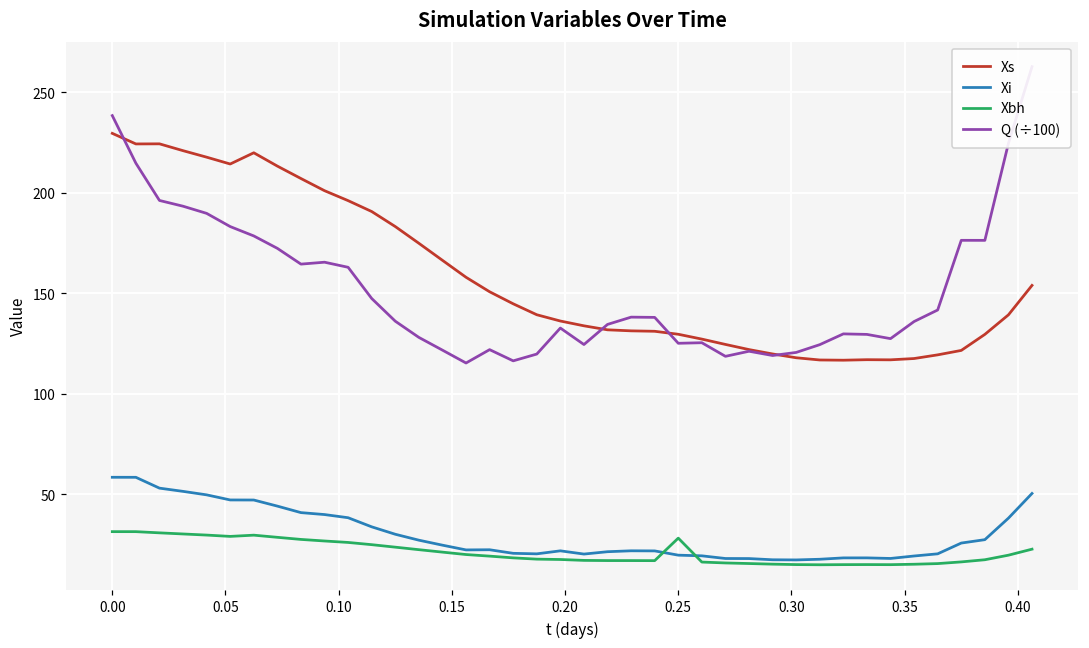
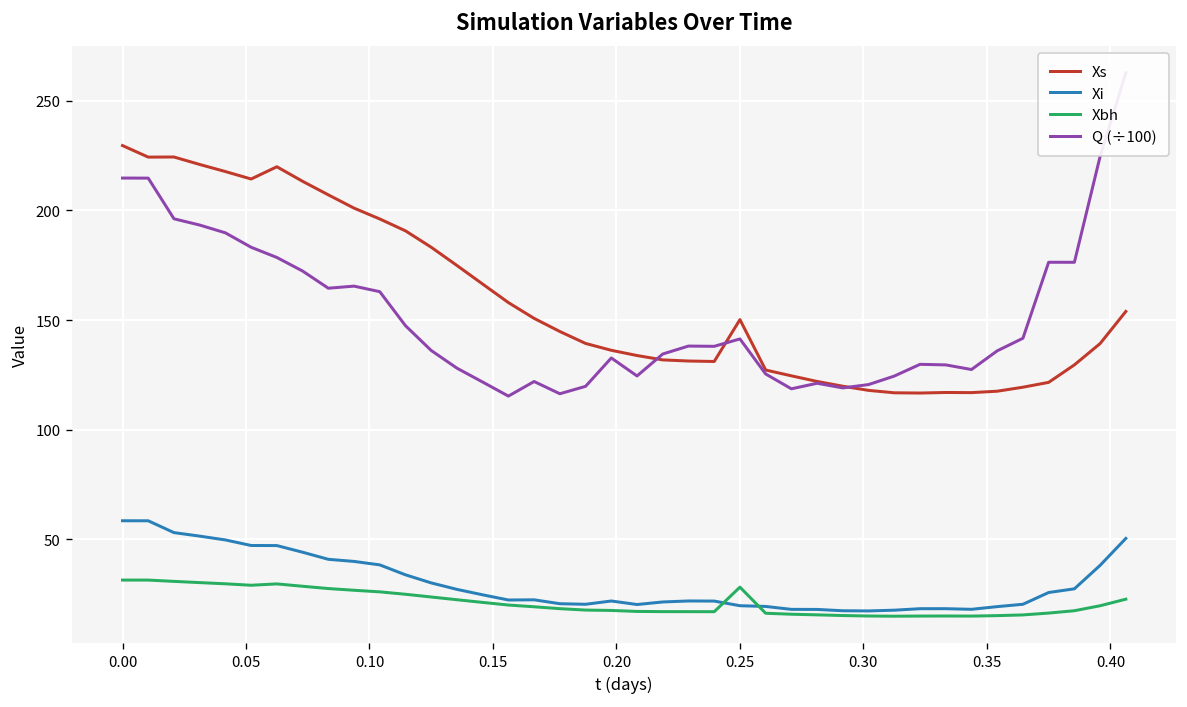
  {
    "Xs": {
      "0.00": 230,
-     "0.25": 130
+     "0.25": 150
    },
    "Xi": {
      "0.00": 58,
      "0.25": 20
    },
    "Xbh": {
      "0.00": 31,
      "0.25": 28
    },
    "Q (÷100)": {
-     "0.00": 238,
-     "0.25": 125
+     "0.00": 215,
+     "0.25": 141
    }
  }
